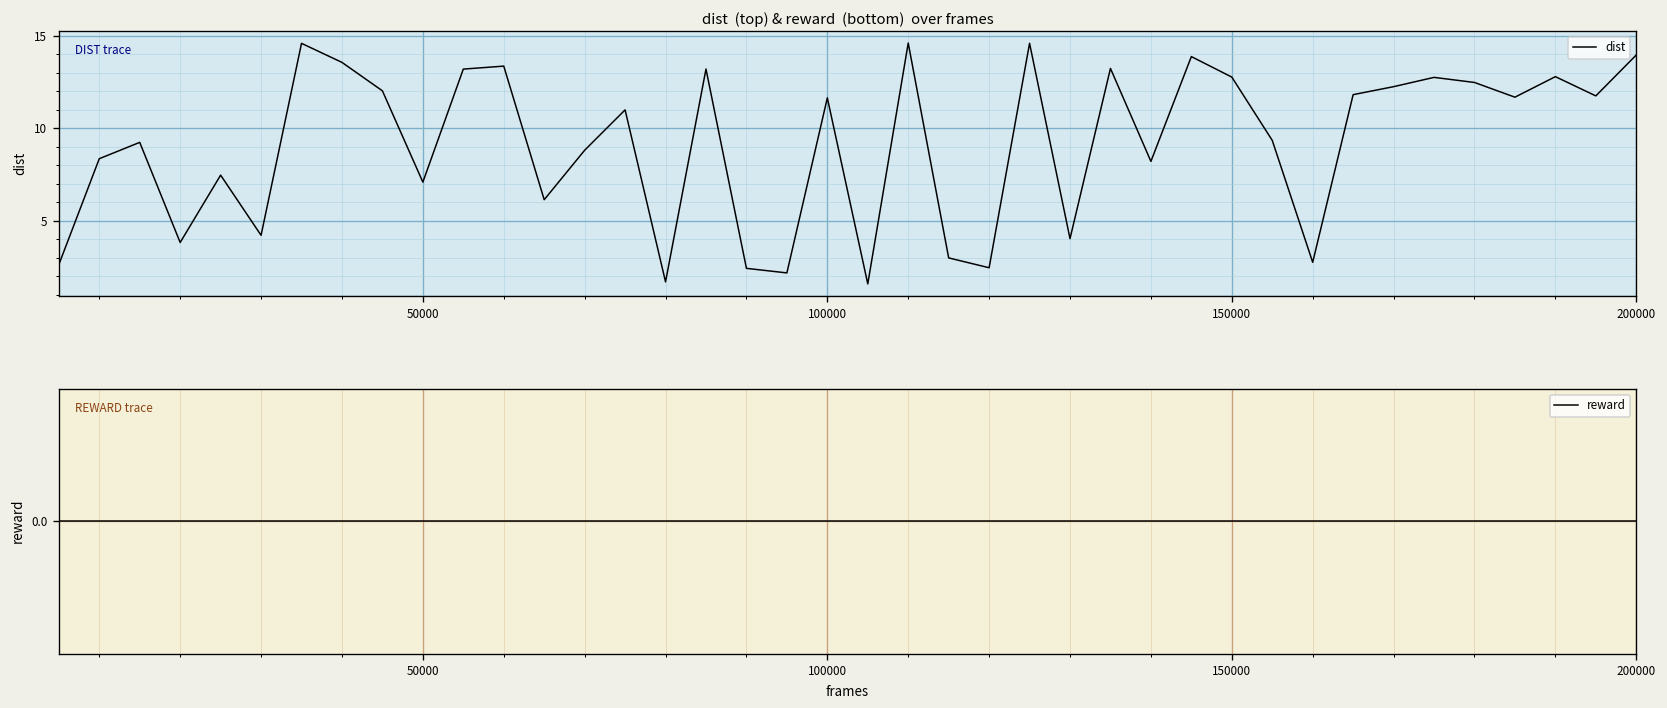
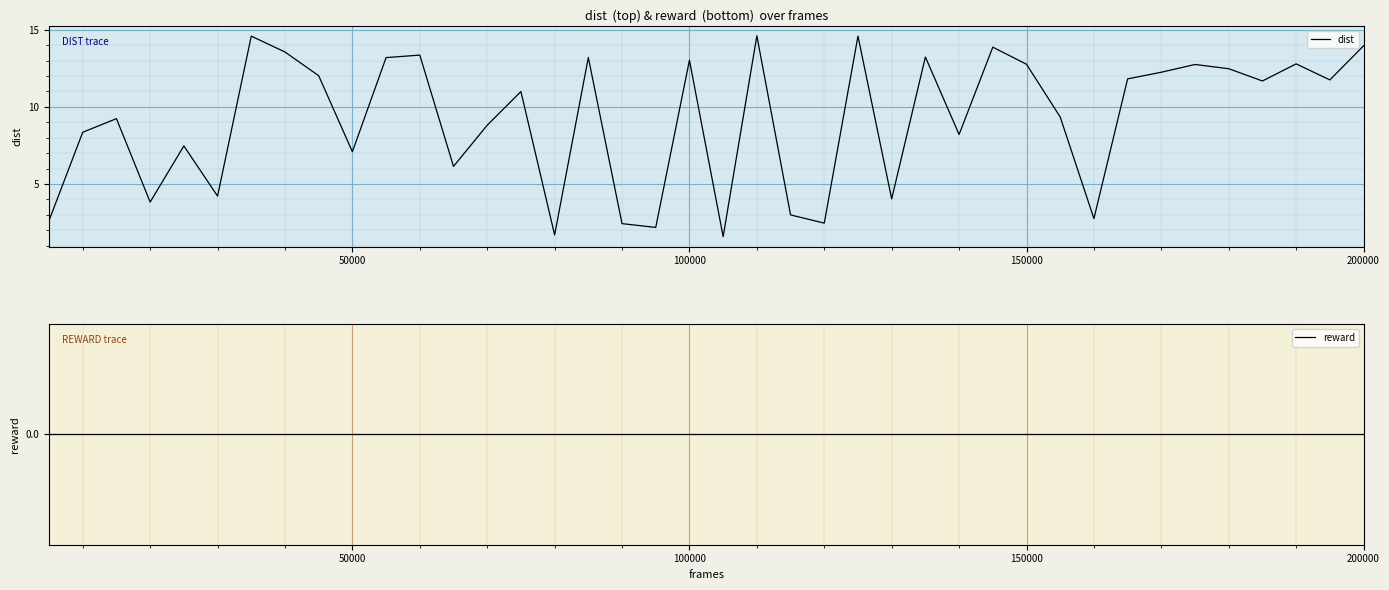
  {
    "dist (top) & reward (bottom) over frames": {
      "50000": 7.1,
-     "100000": 11.6,
+     "100000": 13.0,
      "150000": 12.8,
      "200000": 14.0
    }
  }
